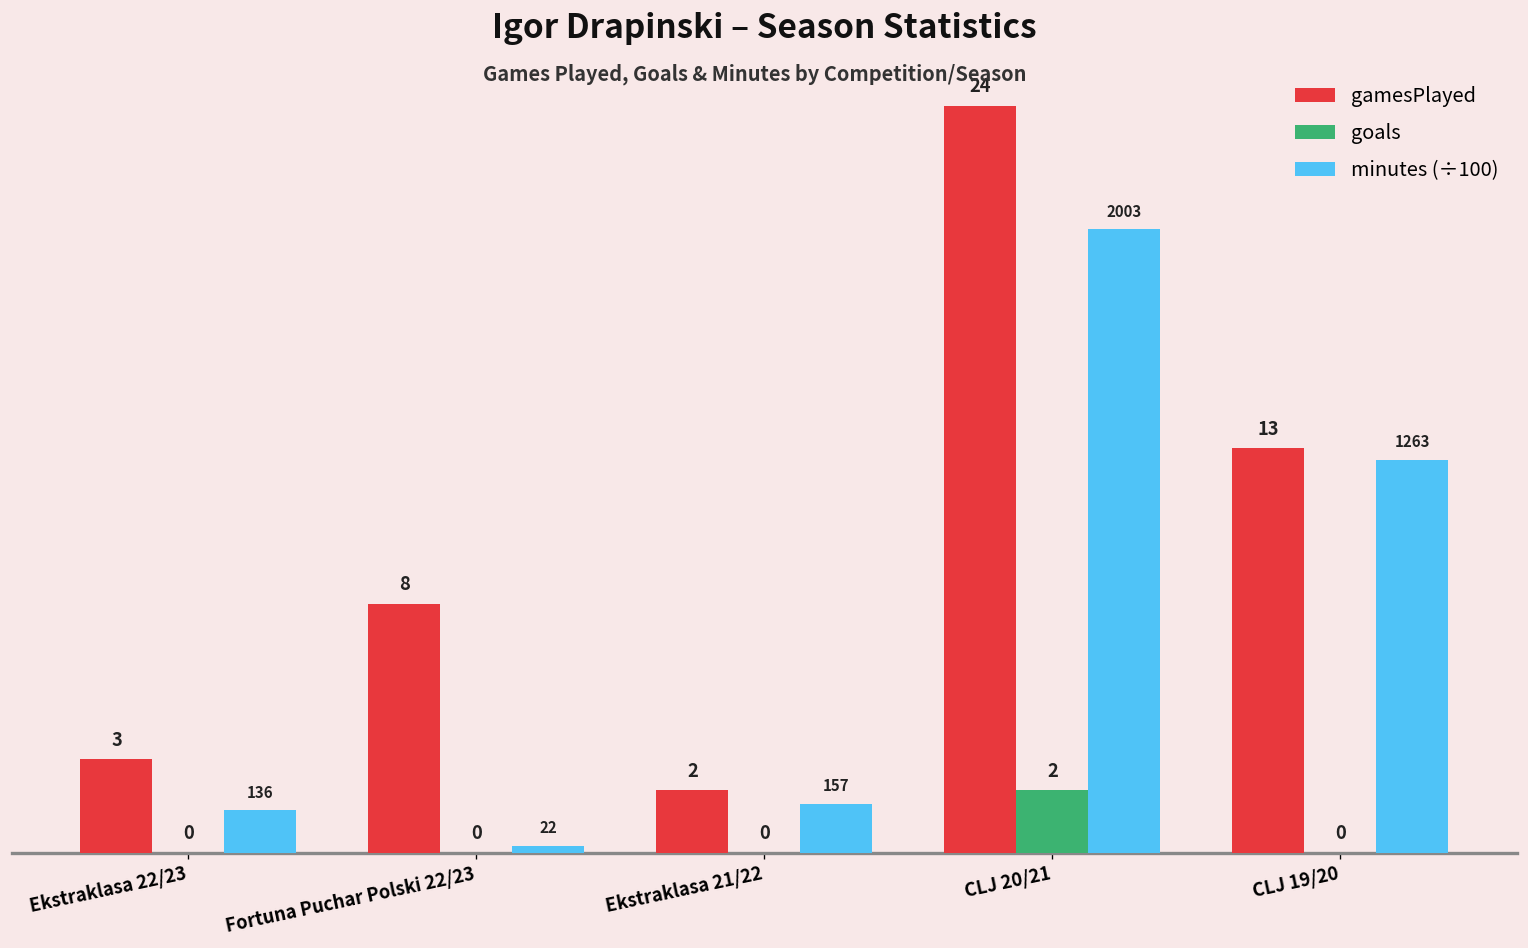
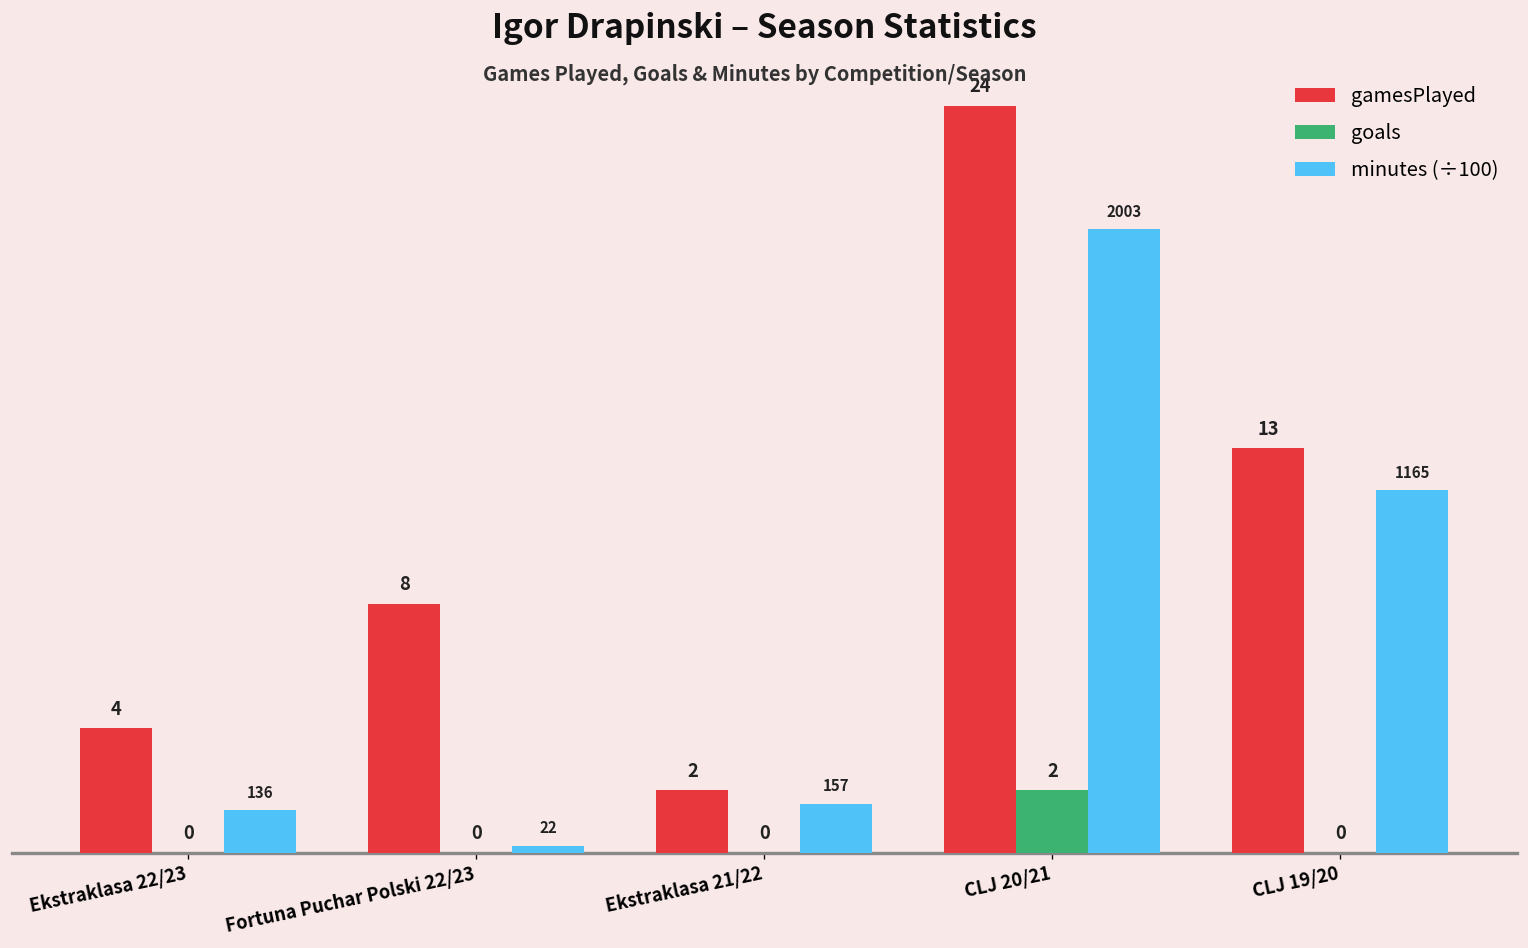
  {
    "gamesPlayed": {
-     "Ekstraklasa 22/23": 3,
+     "Ekstraklasa 22/23": 4,
      "Fortuna Puchar Polski 22/23": 8,
      "Ekstraklasa 21/22": 2,
      "CLJ 20/21": 24,
      "CLJ 19/20": 13
    },
    "goals": {
      "Ekstraklasa 22/23": 0,
      "Fortuna Puchar Polski 22/23": 0,
      "Ekstraklasa 21/22": 0,
      "CLJ 20/21": 2,
      "CLJ 19/20": 0
    },
    "minutes (÷100)": {
-     "CLJ 19/20": 1263
+     "CLJ 19/20": 1165
    }
  }
